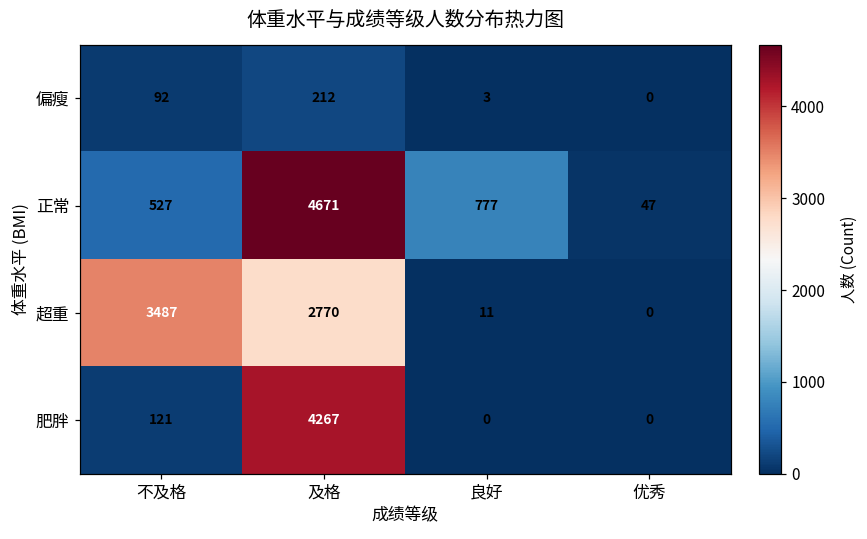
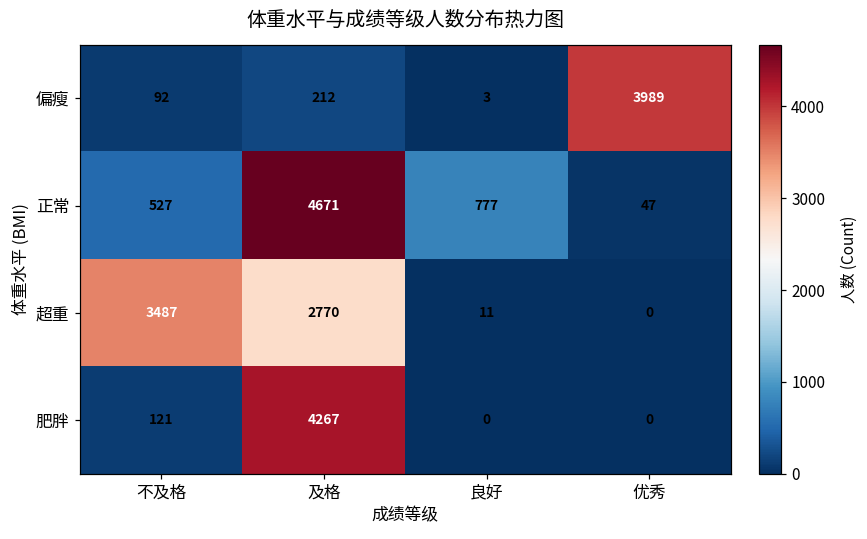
  {
    "偏瘦": {
      "不及格": 92,
      "及格": 212,
      "良好": 3,
-     "优秀": 0
+     "优秀": 3989
    },
    "正常": {
      "不及格": 527,
      "及格": 4671,
      "良好": 777,
      "优秀": 47
    },
    "超重": {
      "不及格": 3487,
      "及格": 2770,
      "良好": 11,
      "优秀": 0
    },
    "肥胖": {
      "不及格": 121,
      "及格": 4267,
      "良好": 0,
      "优秀": 0
    }
  }
